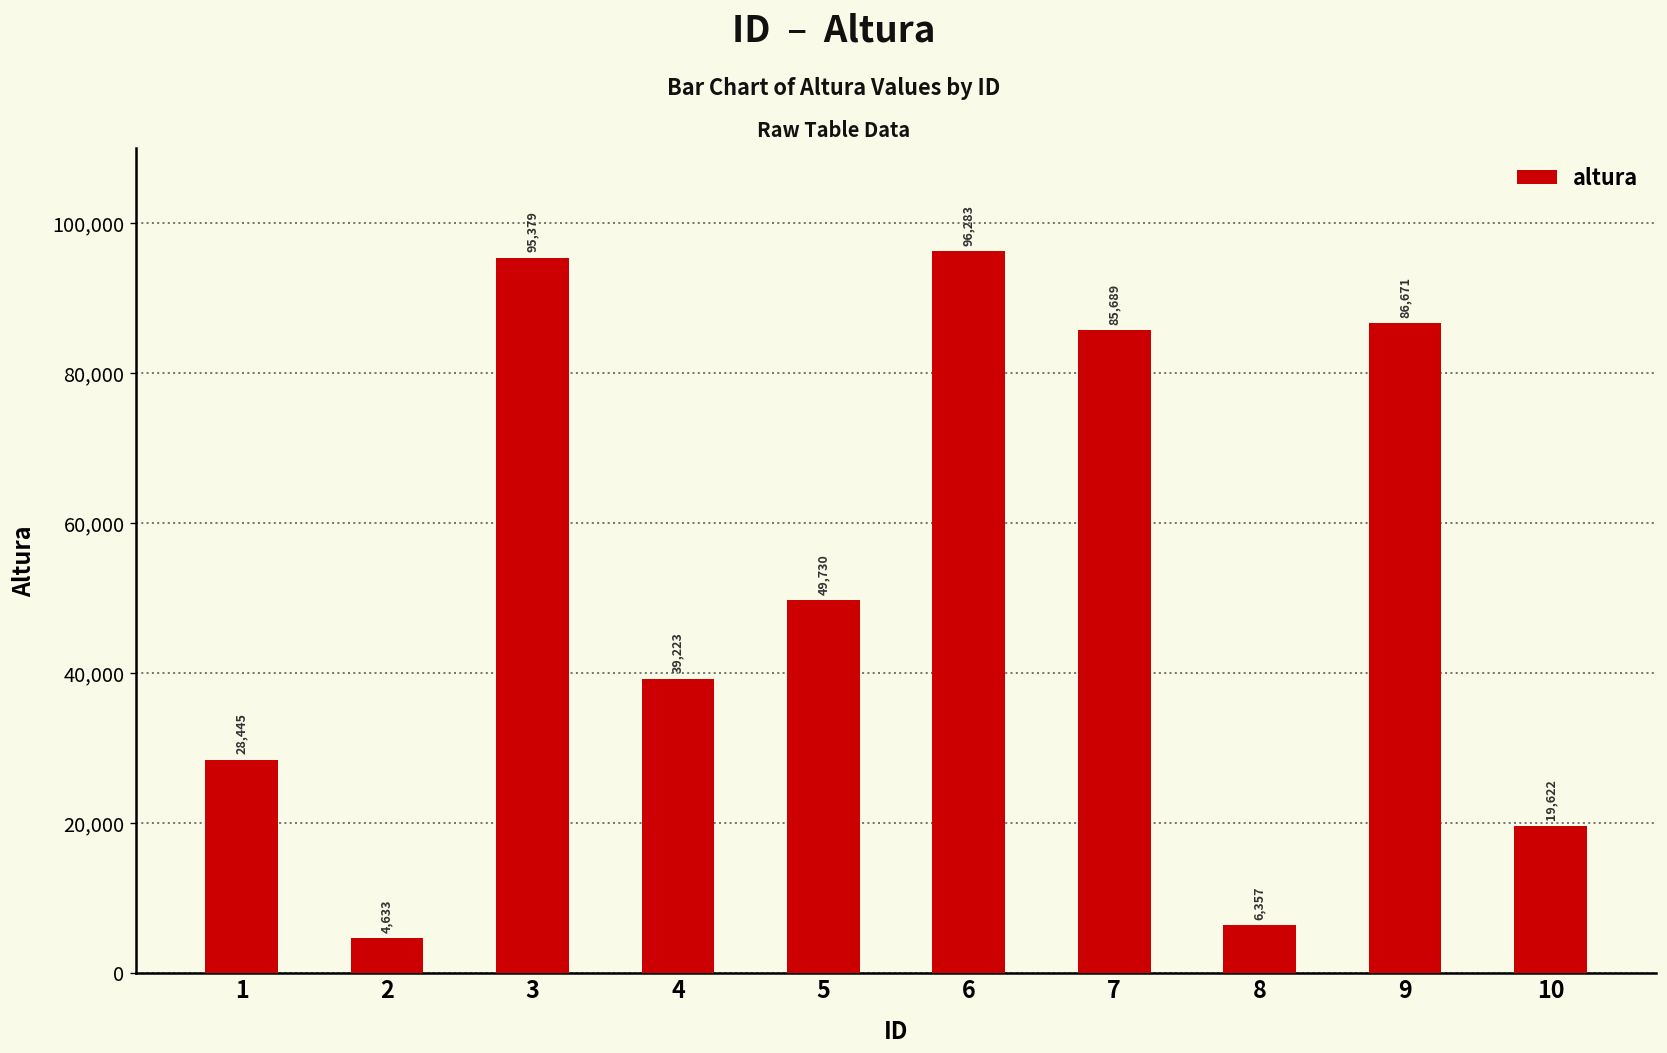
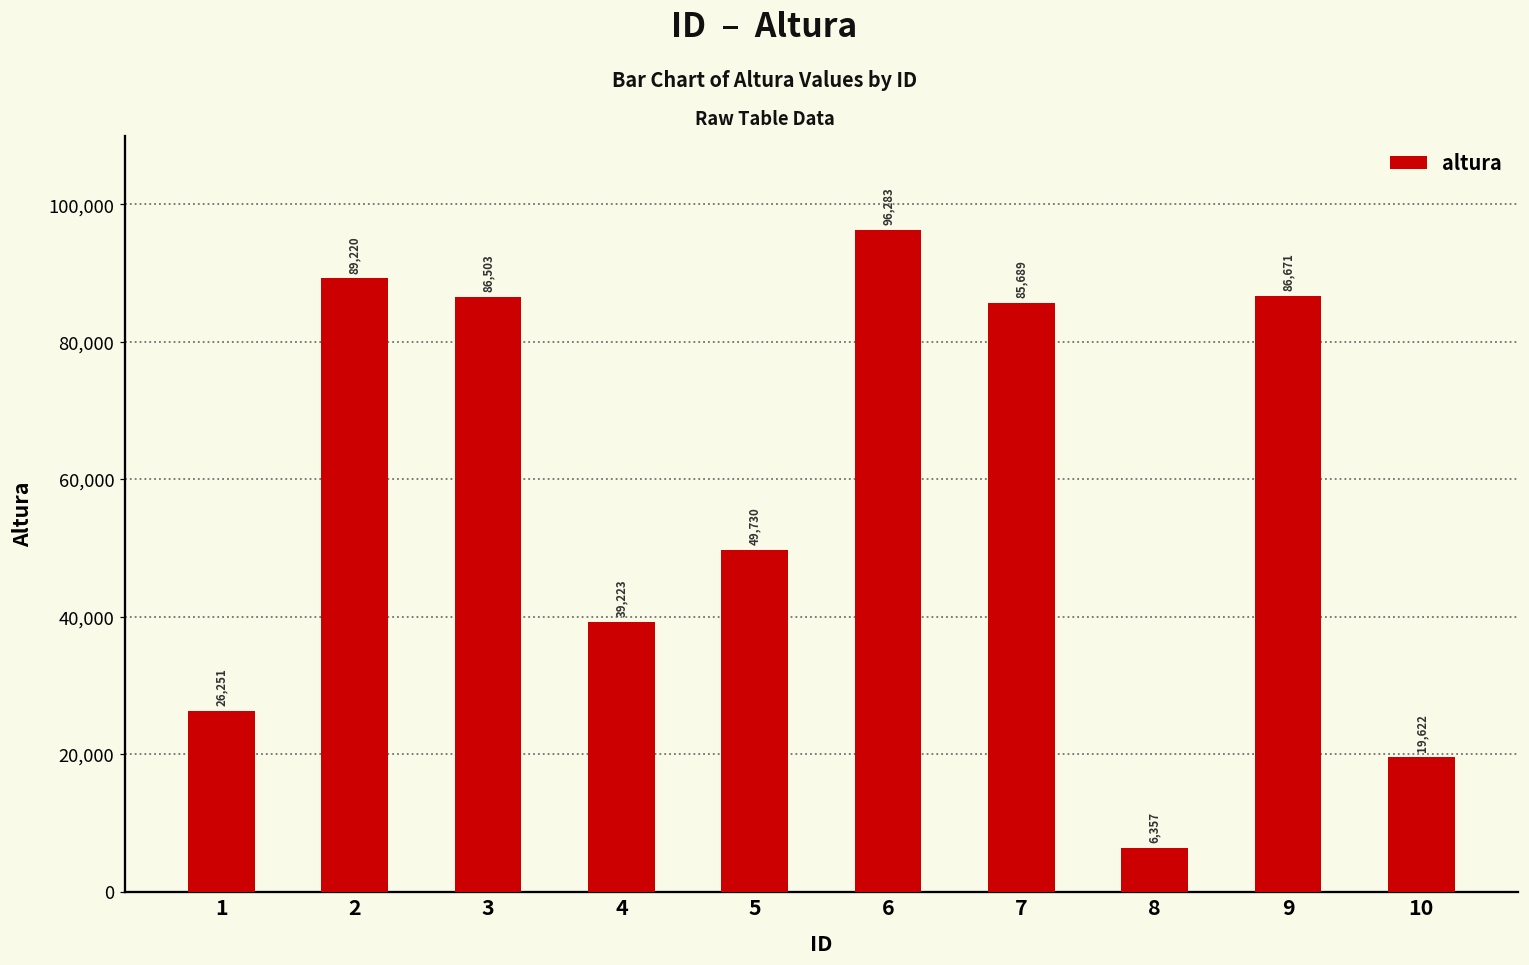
  {
-   "1": "28,445",
-   "2": "4,633",
-   "3": "95,379",
+   "1": "26,251",
+   "2": "89,220",
+   "3": "86,503",
    "4": "39,223",
    "5": "49,730",
    "6": "96,283",
    "7": "85,689",
    "8": "6,357",
    "9": "86,671",
    "10": "19,622"
  }
